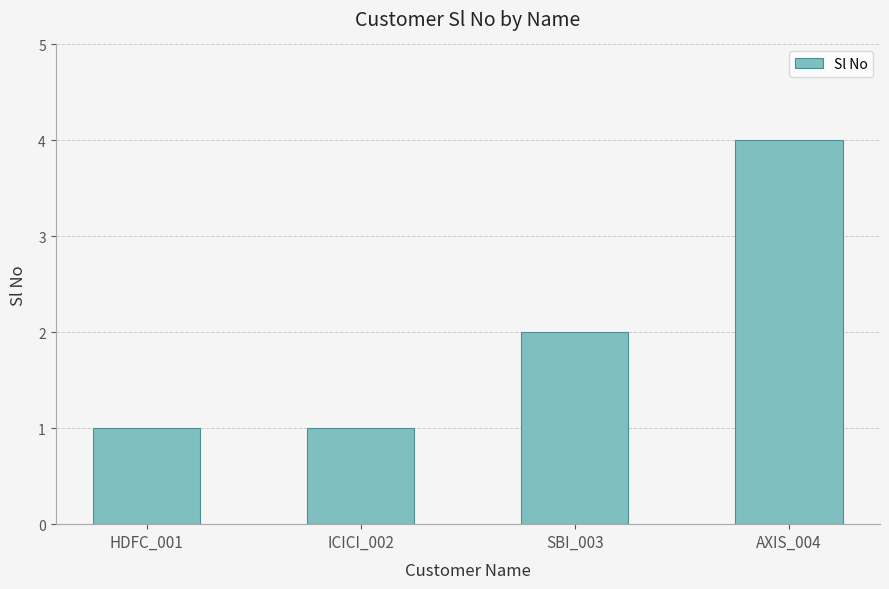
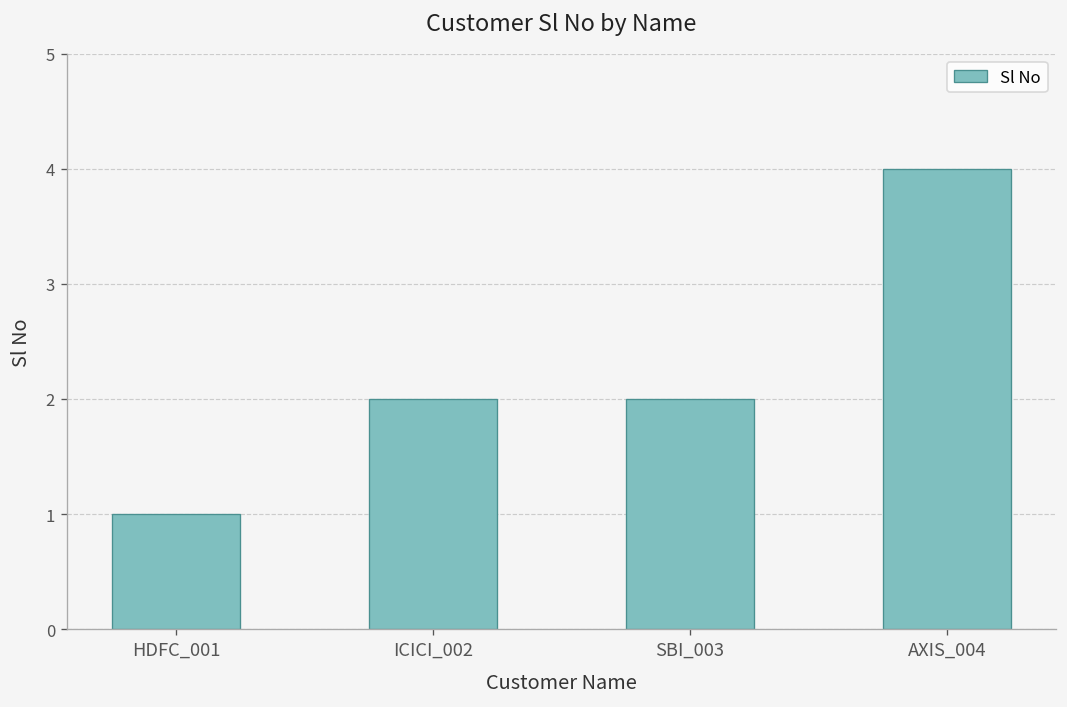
  {
    "HDFC_001": 1,
-   "ICICI_002": 1,
+   "ICICI_002": 2,
    "SBI_003": 2,
    "AXIS_004": 4
  }
